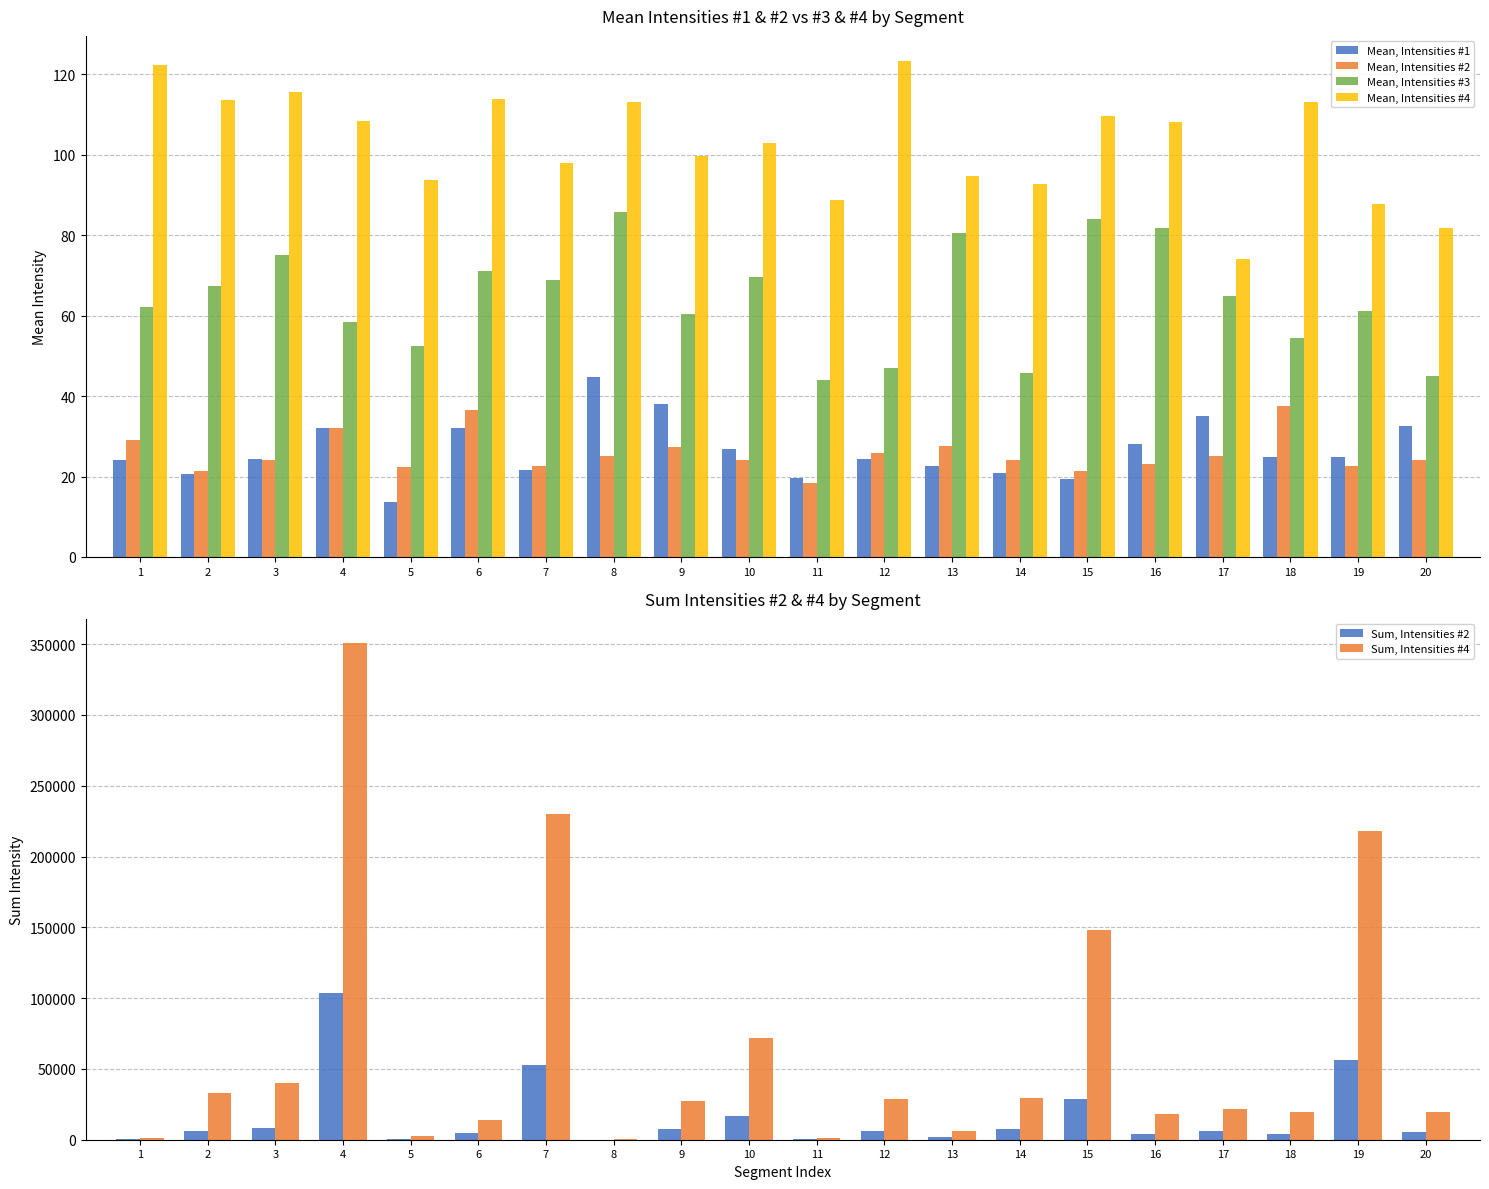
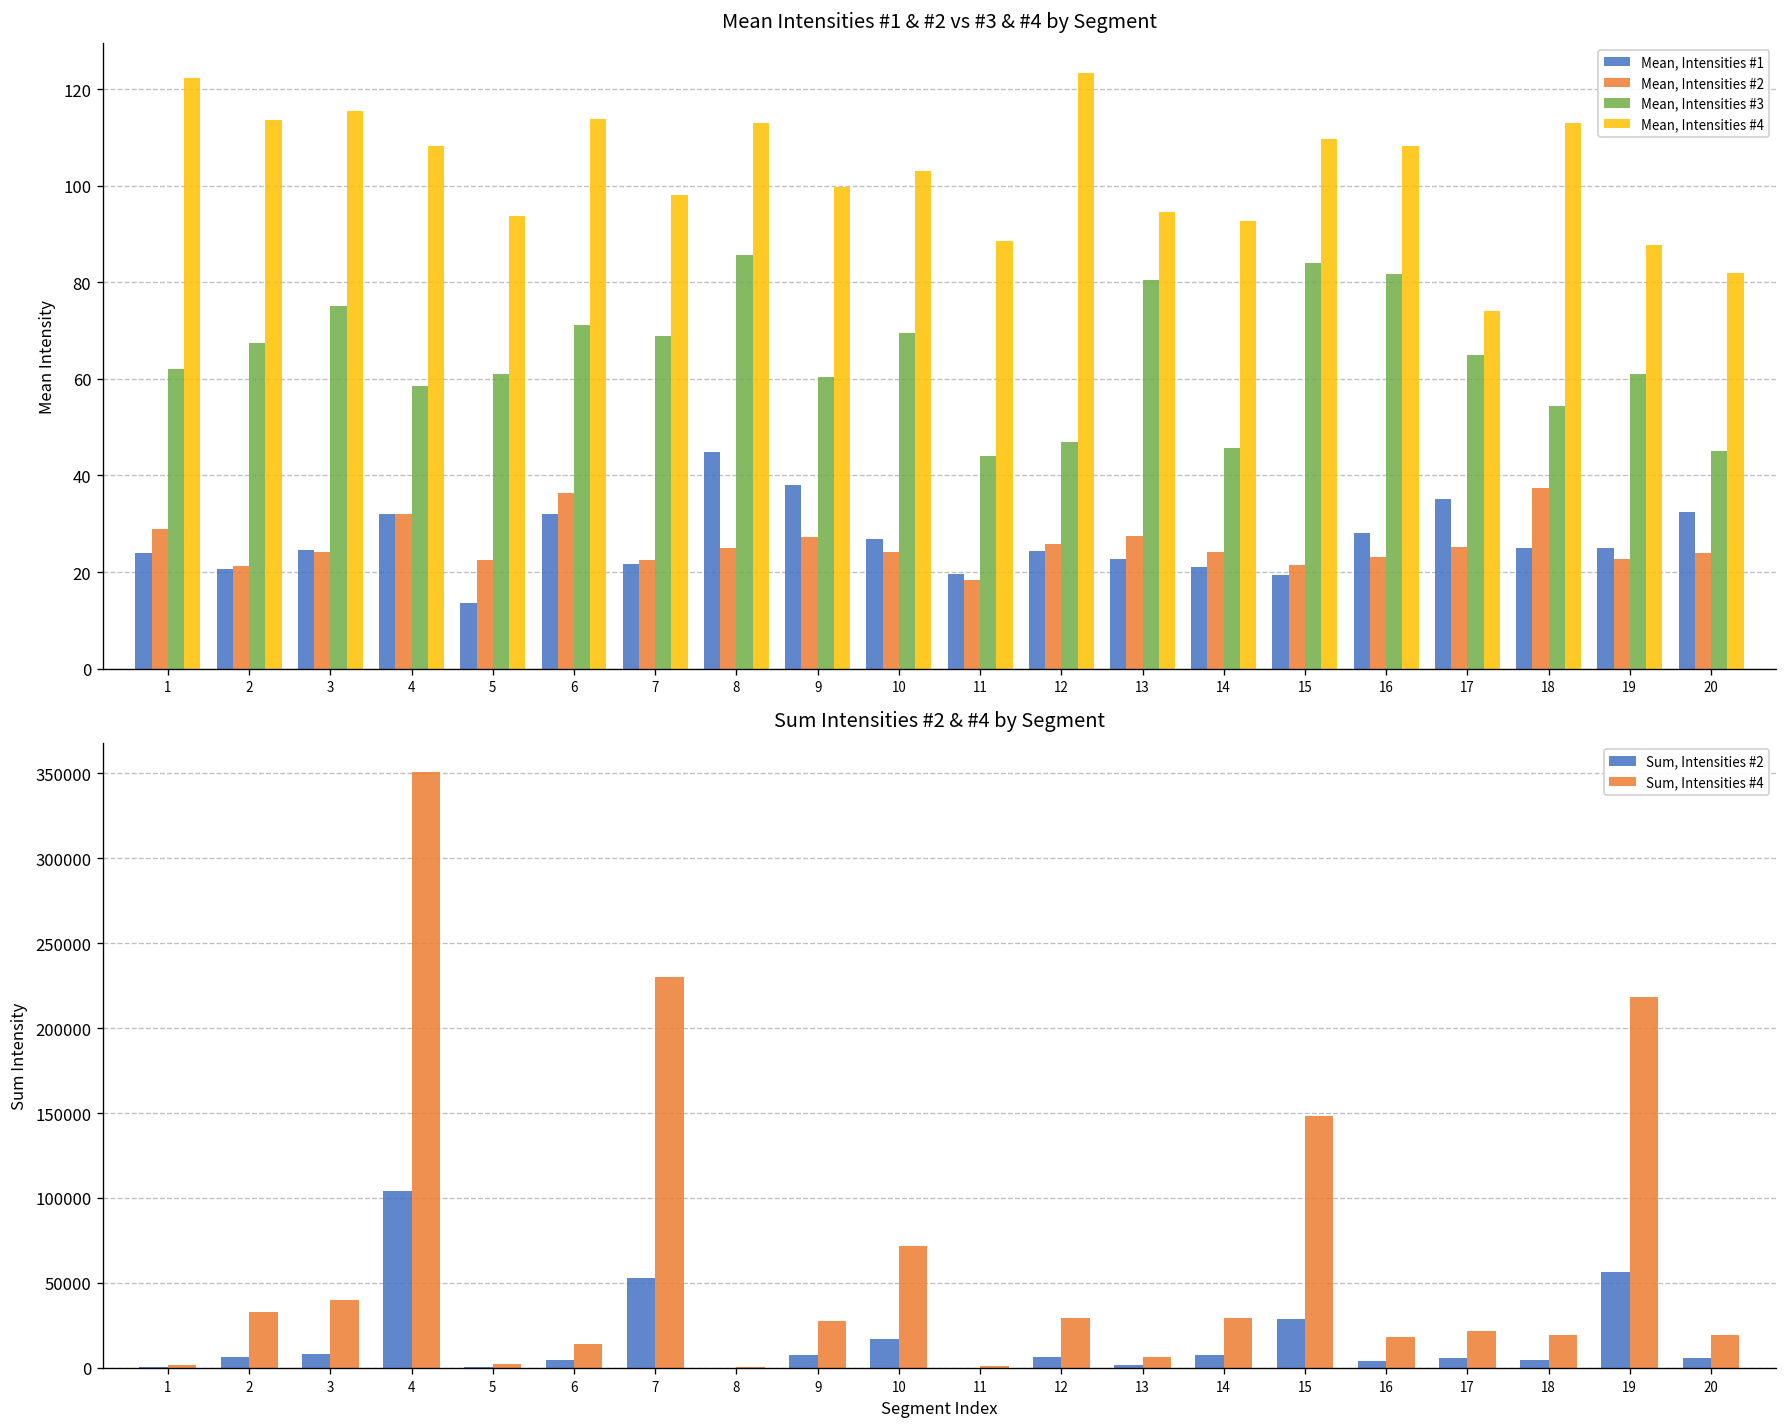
  {
    "Mean Intensities #1 & #2 vs #3 & #4 by Segment": {
      "Mean, Intensities #1": {
        "1": 24,
        "2": 21,
        "3": 24,
        "4": 32,
        "5": 14,
        "6": 32,
        "7": 22,
        "8": 45,
        "9": 38,
        "10": 27,
        "11": 20,
        "12": 24,
        "13": 23,
        "14": 21,
        "15": 19,
        "16": 28,
        "17": 35,
        "18": 25,
        "19": 25,
        "20": 33
      },
      "Mean, Intensities #2": {
        "1": 29,
        "2": 21,
        "3": 24,
        "4": 32,
        "5": 22,
        "6": 36,
        "7": 23,
        "8": 25,
        "9": 27,
        "10": 24,
        "11": 18,
        "12": 26,
        "13": 28,
        "14": 24,
        "15": 21,
        "16": 23,
        "17": 25,
        "18": 37,
        "19": 23,
        "20": 24
      },
      "Mean, Intensities #3": {
        "1": 62,
        "2": 67,
        "3": 75,
        "4": 58,
-       "5": 52,
+       "5": 61,
        "6": 71,
        "7": 69,
        "8": 86,
        "9": 60,
        "10": 70,
        "11": 44,
        "12": 47,
        "13": 81,
        "14": 46,
        "15": 84,
        "16": 82,
        "17": 65,
        "18": 54,
        "19": 61,
        "20": 45
      },
      "Mean, Intensities #4": {
        "1": 122,
        "2": 114,
        "3": 116,
        "4": 108,
        "5": 94,
        "6": 114,
        "7": 98,
        "8": 113,
        "9": 100,
        "10": 103,
        "11": 89,
        "12": 123,
        "13": 95,
        "14": 93,
        "15": 110,
        "16": 108,
        "17": 74,
        "18": 113,
        "19": 88,
        "20": 82
      }
    },
    "Sum Intensities #2 & #4 by Segment": {
      "Sum, Intensities #2": {
        "2": 6000,
        "3": 8000,
        "4": 104000,
        "6": 5000,
        "7": 53000,
        "9": 8000,
        "10": 17000,
        "12": 6000,
        "13": 2000,
        "14": 8000,
        "15": 29000,
        "16": 4000,
        "17": 6000,
        "18": 4000,
        "19": 56000,
        "20": 6000
      },
      "Sum, Intensities #4": {
        "2": 33000,
        "3": 40000,
        "4": 351000,
        "5": 2000,
        "6": 14000,
        "7": 230000,
        "9": 28000,
        "10": 72000,
        "12": 29000,
        "13": 6000,
        "14": 29000,
        "15": 148000,
        "16": 18000,
        "17": 22000,
        "18": 20000,
        "19": 218000,
        "20": 20000
      }
    }
  }
